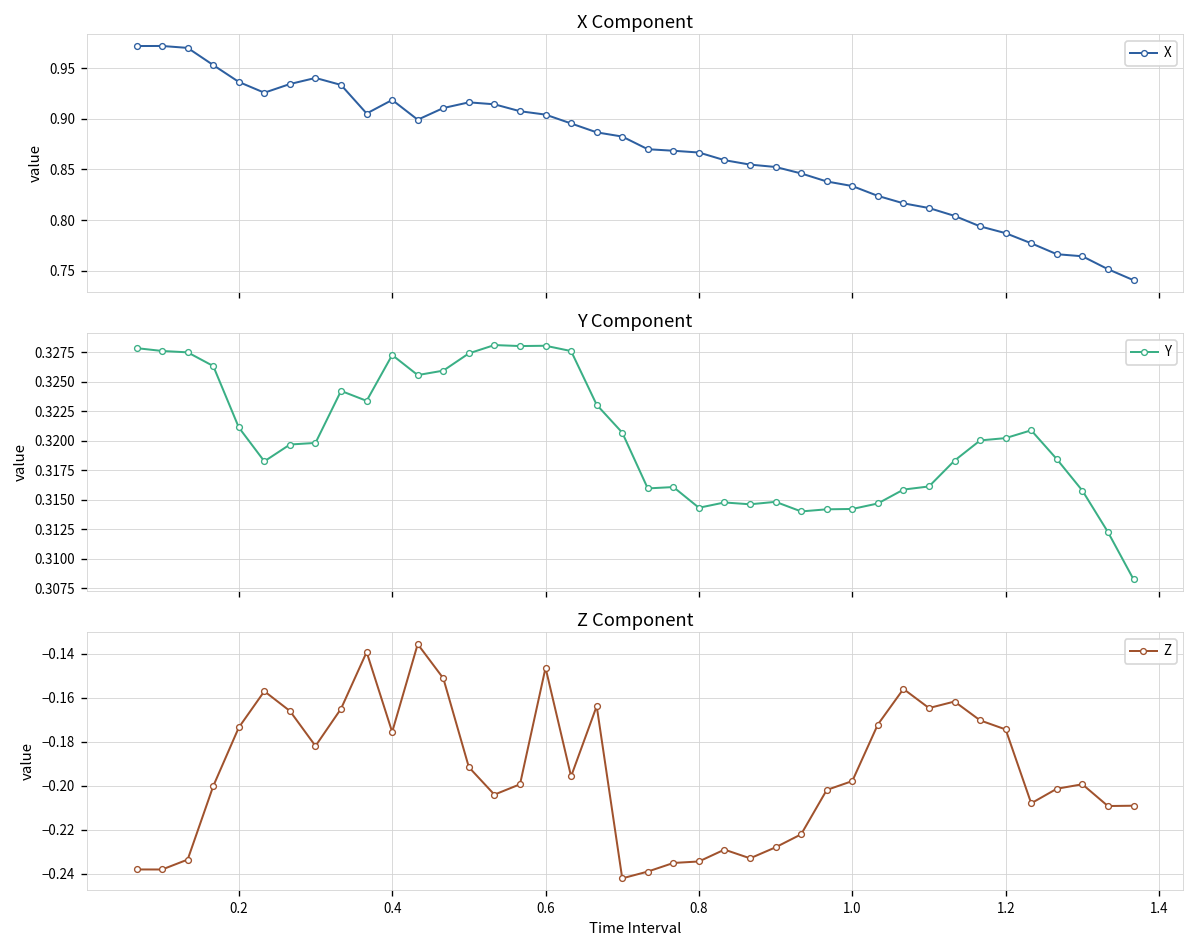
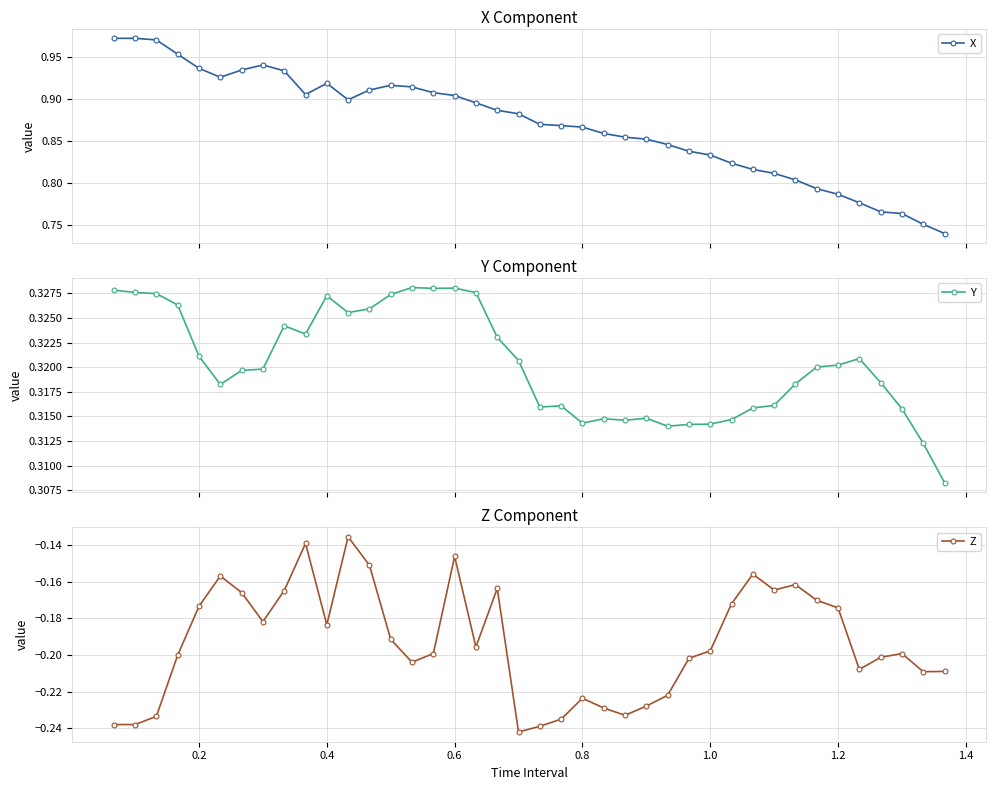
  {
    "Z Component": {
      "0.2": -0.173,
-     "0.4": -0.175,
+     "0.4": -0.184,
      "0.6": -0.146,
-     "0.8": -0.234,
+     "0.8": -0.224,
      "1.0": -0.198,
      "1.2": -0.174
    }
  }
